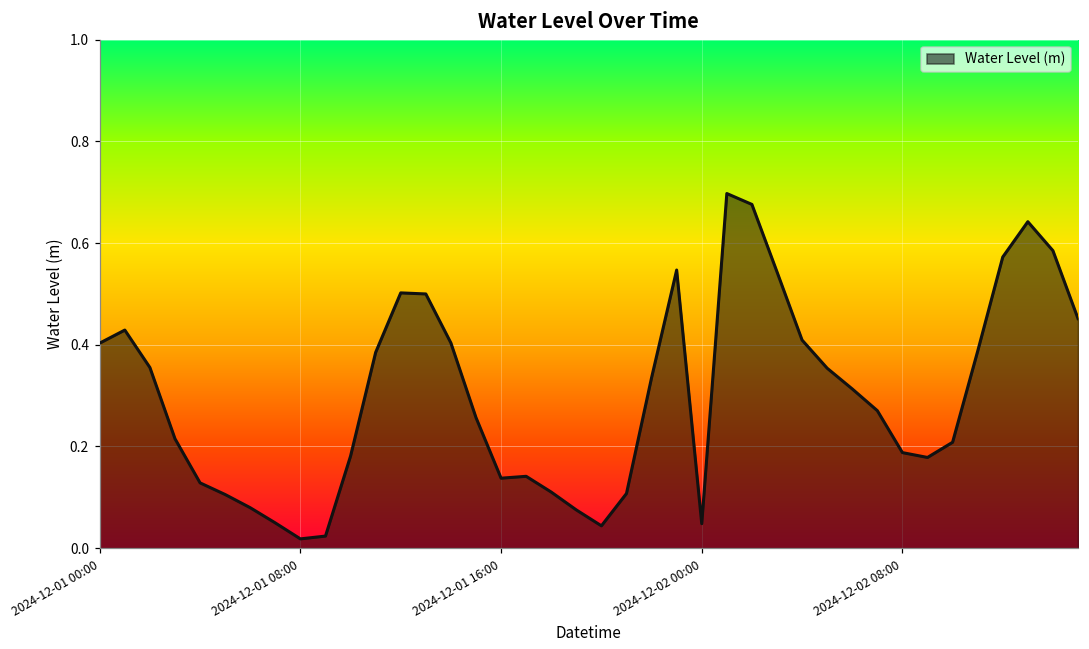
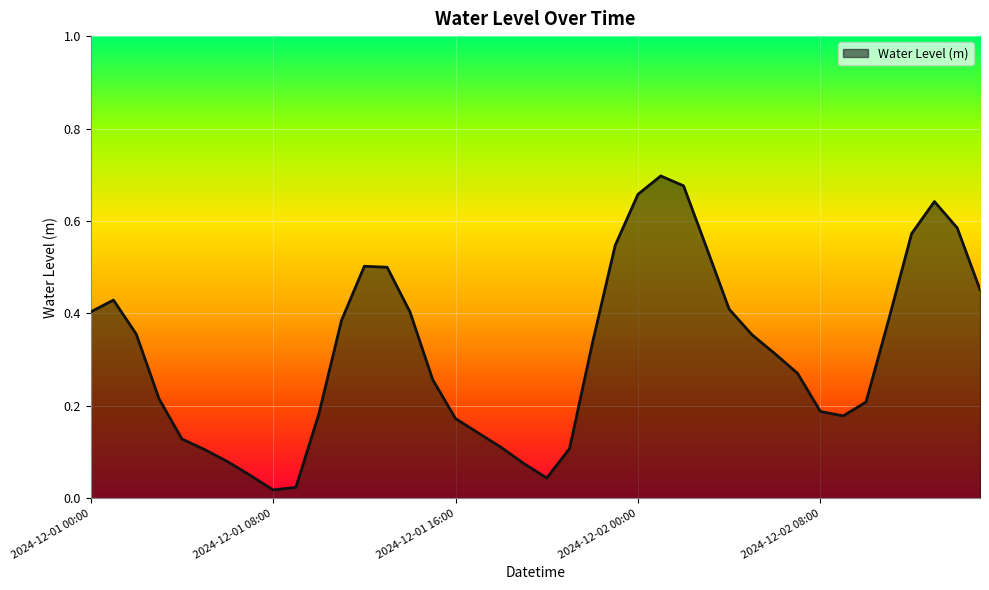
  {
    "2024-12-01 00:00": 0.40,
    "2024-12-01 08:00": 0.02,
-   "2024-12-01 16:00": 0.14,
-   "2024-12-02 00:00": 0.05,
+   "2024-12-01 16:00": 0.17,
+   "2024-12-02 00:00": 0.66,
    "2024-12-02 08:00": 0.19
  }
